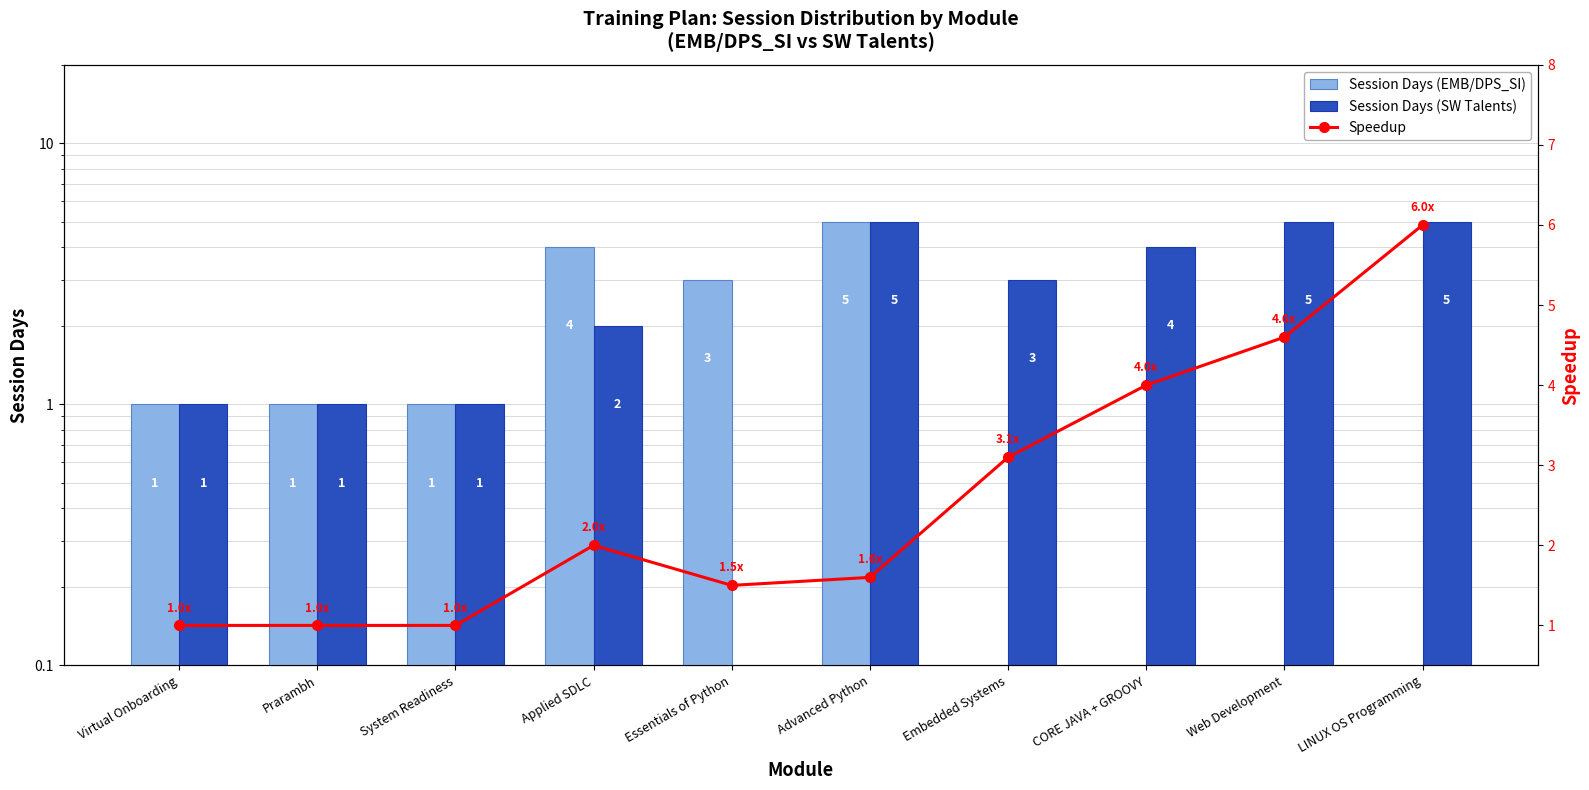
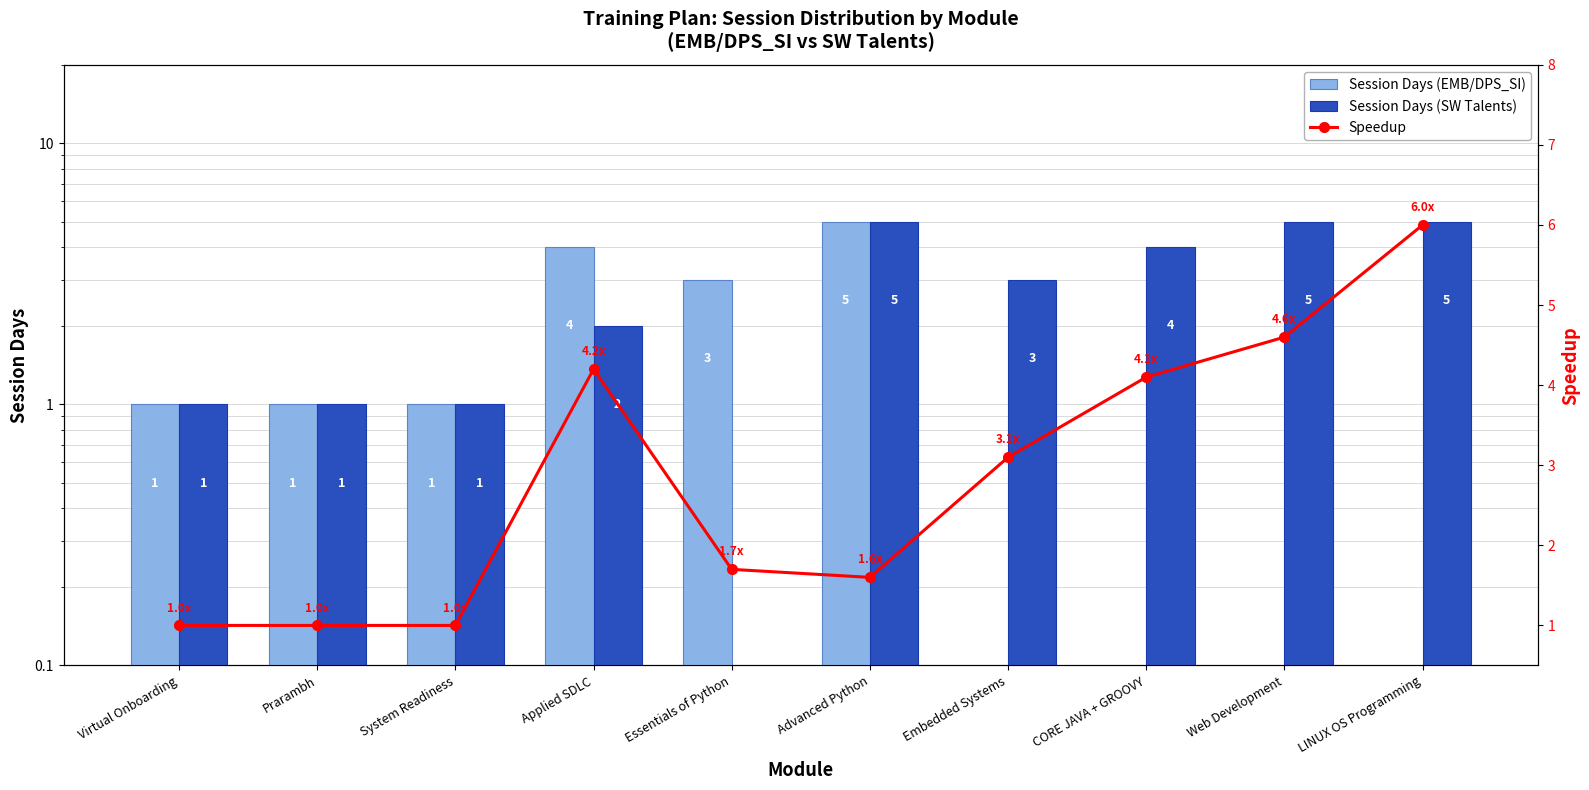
  {
    "Session Days (SW Talents)": {
      "Virtual Onboarding": "1",
      "Prarambh": "1",
      "System Readiness": "1",
      "Applied SDLC": "2",
      "Advanced Python": "5",
      "Embedded Systems": "3",
      "CORE JAVA + GROOVY": "4",
      "Web Development": "5",
      "LINUX OS Programming": "5"
    },
    "Speedup": {
-     "Applied SDLC": "2.0x",
-     "Essentials of Python": "1.5x",
+     "Applied SDLC": "4.2x",
+     "Essentials of Python": "1.7x",
      "Advanced Python": "1.6x",
      "Embedded Systems": "3.1x",
-     "CORE JAVA + GROOVY": "4.0x",
+     "CORE JAVA + GROOVY": "4.1x",
      "Web Development": "4.6x",
      "LINUX OS Programming": "6.0x"
    }
  }
